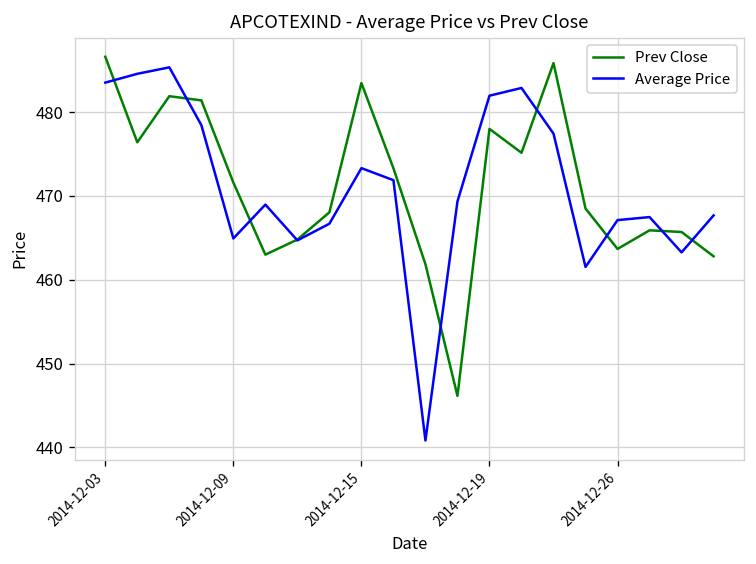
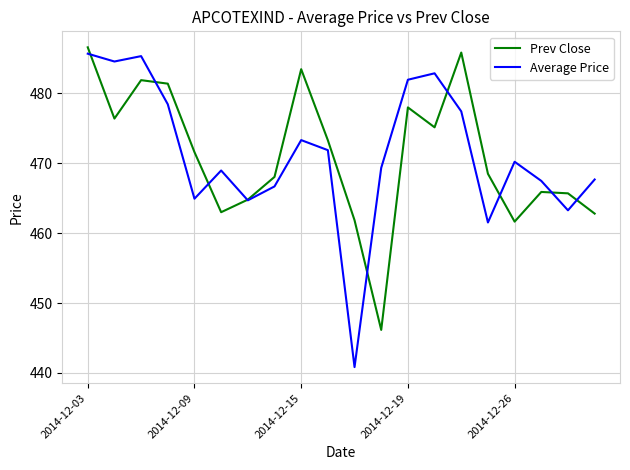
  {
    "Prev Close": {
      "2014-12-03": 487,
      "2014-12-09": 472,
      "2014-12-15": 483,
      "2014-12-19": 478,
-     "2014-12-26": 464
+     "2014-12-26": 462
    },
    "Average Price": {
-     "2014-12-03": 484,
+     "2014-12-03": 486,
      "2014-12-09": 465,
      "2014-12-15": 473,
      "2014-12-19": 482,
-     "2014-12-26": 467
+     "2014-12-26": 470
    }
  }
